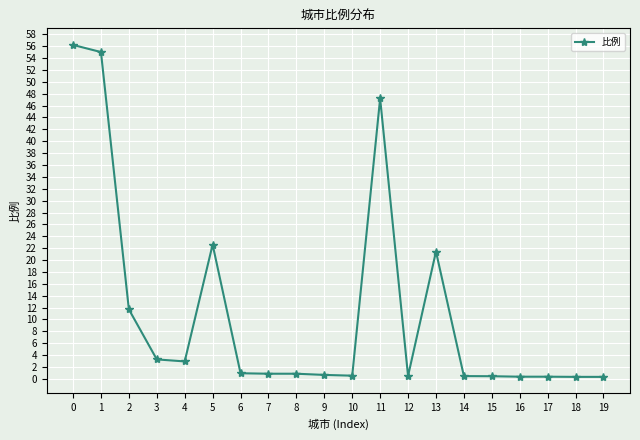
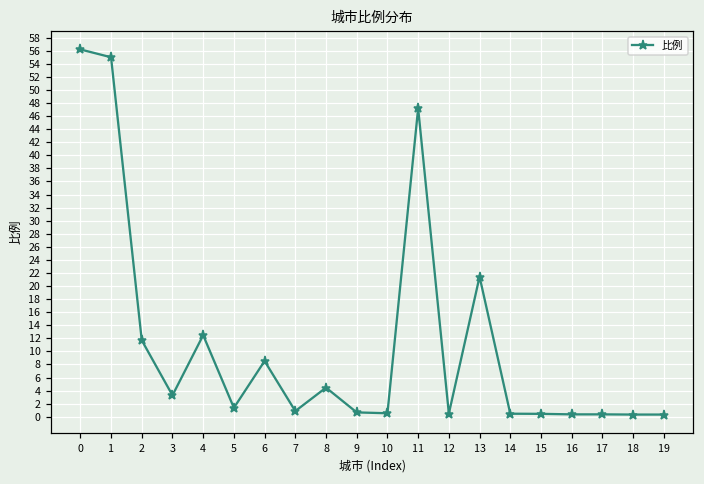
  {
    "0": 56,
    "1": 55,
    "2": 12,
    "3": 3,
-   "4": 3,
-   "5": 23,
-   "6": 1,
+   "4": 12,
+   "5": 1,
+   "6": 9,
    "7": 1,
-   "8": 1,
+   "8": 4,
    "9": 1,
    "10": 1,
    "11": 47,
    "12": 0,
    "13": 21,
    "14": 0,
    "15": 0,
    "16": 0,
    "17": 0,
    "18": 0,
    "19": 0
  }
